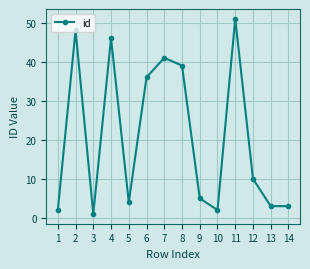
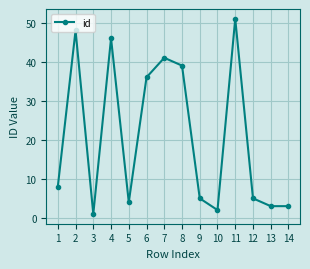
  {
-   "1": 2,
+   "1": 8,
    "3": 1,
    "4": 46,
    "5": 4,
    "6": 36,
    "7": 41,
    "8": 39,
    "9": 5,
    "10": 2,
    "11": 51,
-   "12": 10,
+   "12": 5,
    "13": 3,
    "14": 3
  }
